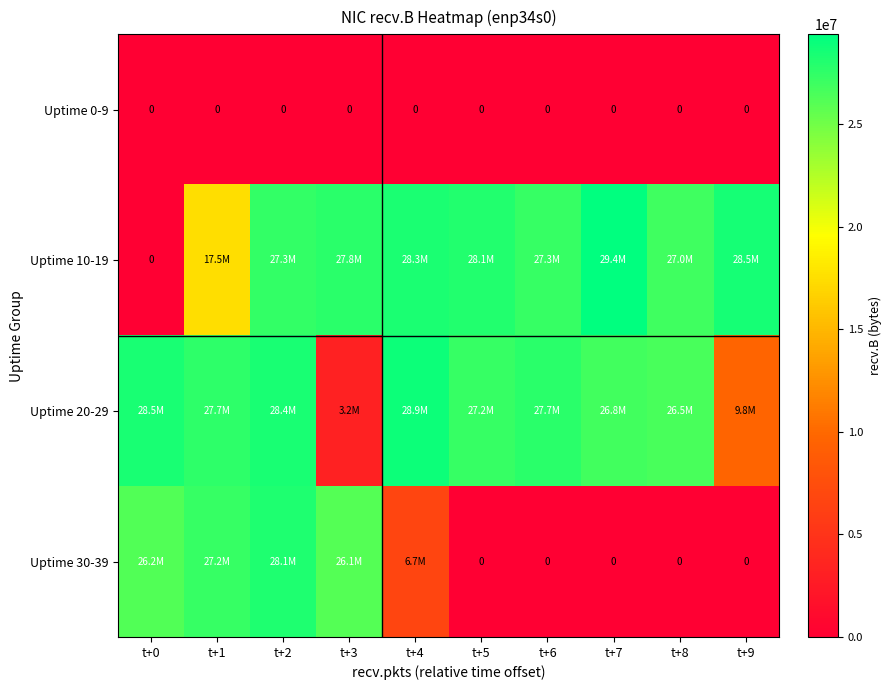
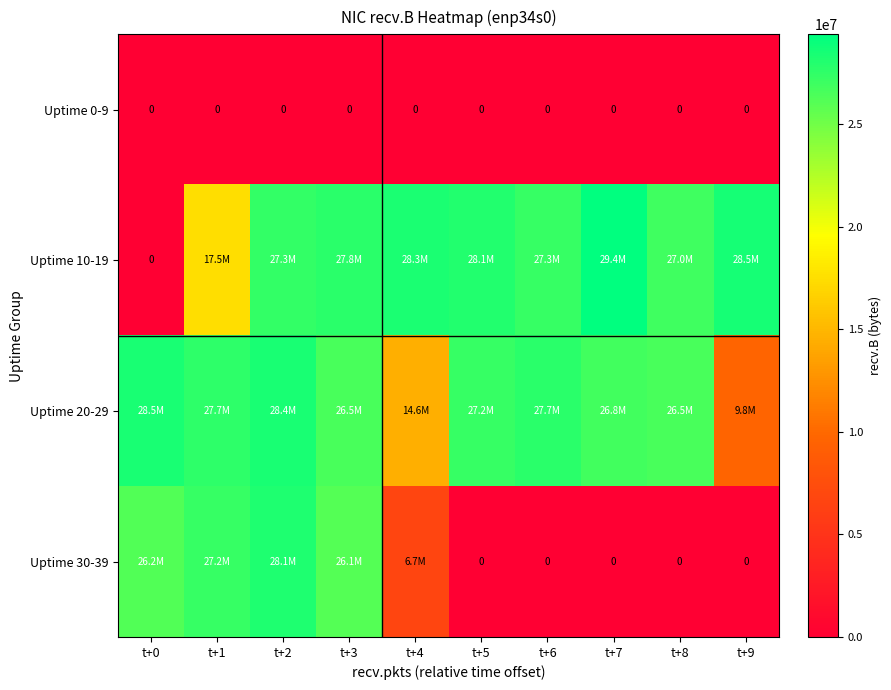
  {
    "Uptime 0-9": {
      "t+0": "0",
      "t+1": "0",
      "t+2": "0",
      "t+3": "0",
      "t+4": "0",
      "t+5": "0",
      "t+6": "0",
      "t+7": "0",
      "t+8": "0",
      "t+9": "0"
    },
    "Uptime 10-19": {
      "t+0": "0",
      "t+1": "17.5M",
      "t+2": "27.3M",
      "t+3": "27.8M",
      "t+4": "28.3M",
      "t+5": "28.1M",
      "t+6": "27.3M",
      "t+7": "29.4M",
      "t+8": "27.0M",
      "t+9": "28.5M"
    },
    "Uptime 20-29": {
      "t+0": "28.5M",
      "t+1": "27.7M",
      "t+2": "28.4M",
-     "t+3": "3.2M",
-     "t+4": "28.9M",
+     "t+3": "26.5M",
+     "t+4": "14.6M",
      "t+5": "27.2M",
      "t+6": "27.7M",
      "t+7": "26.8M",
      "t+8": "26.5M",
      "t+9": "9.8M"
    },
    "Uptime 30-39": {
      "t+0": "26.2M",
      "t+1": "27.2M",
      "t+2": "28.1M",
      "t+3": "26.1M",
      "t+4": "6.7M",
      "t+5": "0",
      "t+6": "0",
      "t+7": "0",
      "t+8": "0",
      "t+9": "0"
    }
  }
